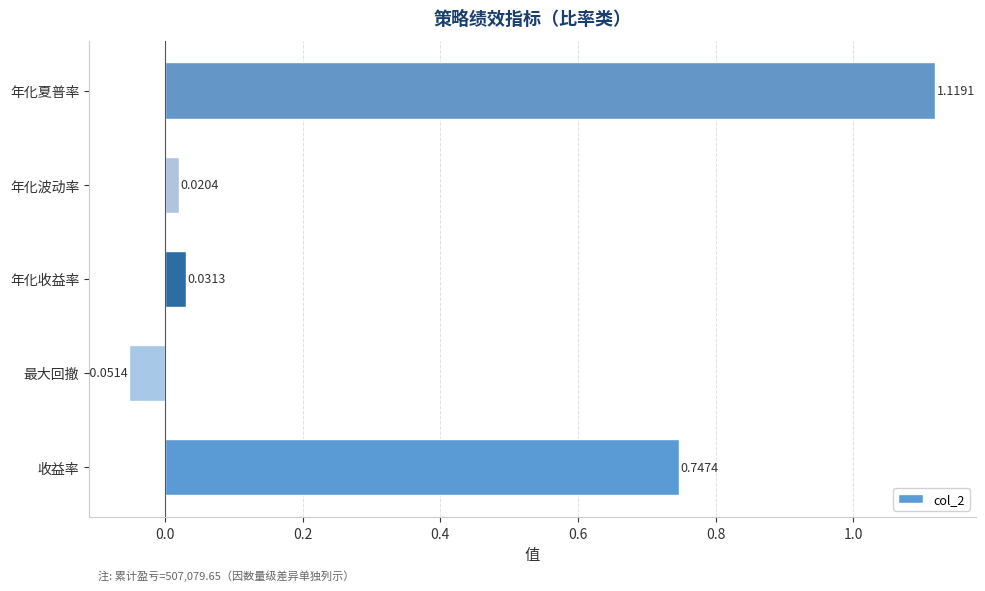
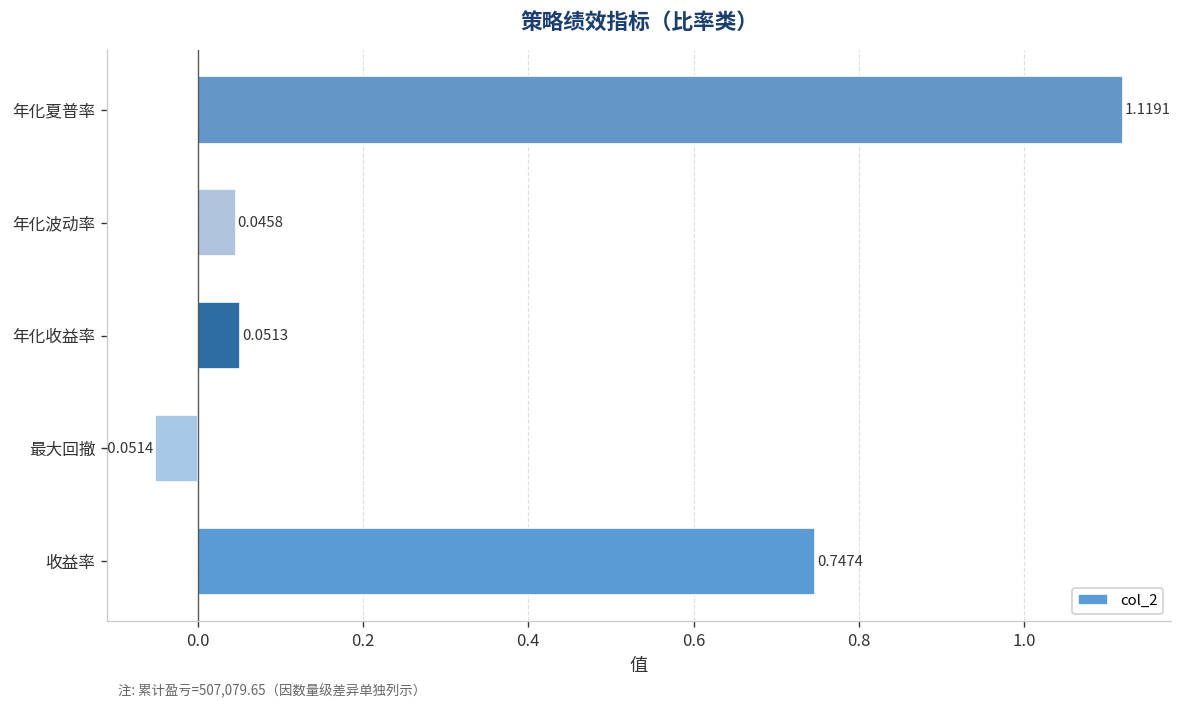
  {
    "年化夏普率": 1.1191,
-   "年化波动率": 0.0204,
-   "年化收益率": 0.0313,
+   "年化波动率": 0.0458,
+   "年化收益率": 0.0513,
    "最大回撤": -0.0514,
    "收益率": 0.7474
  }
